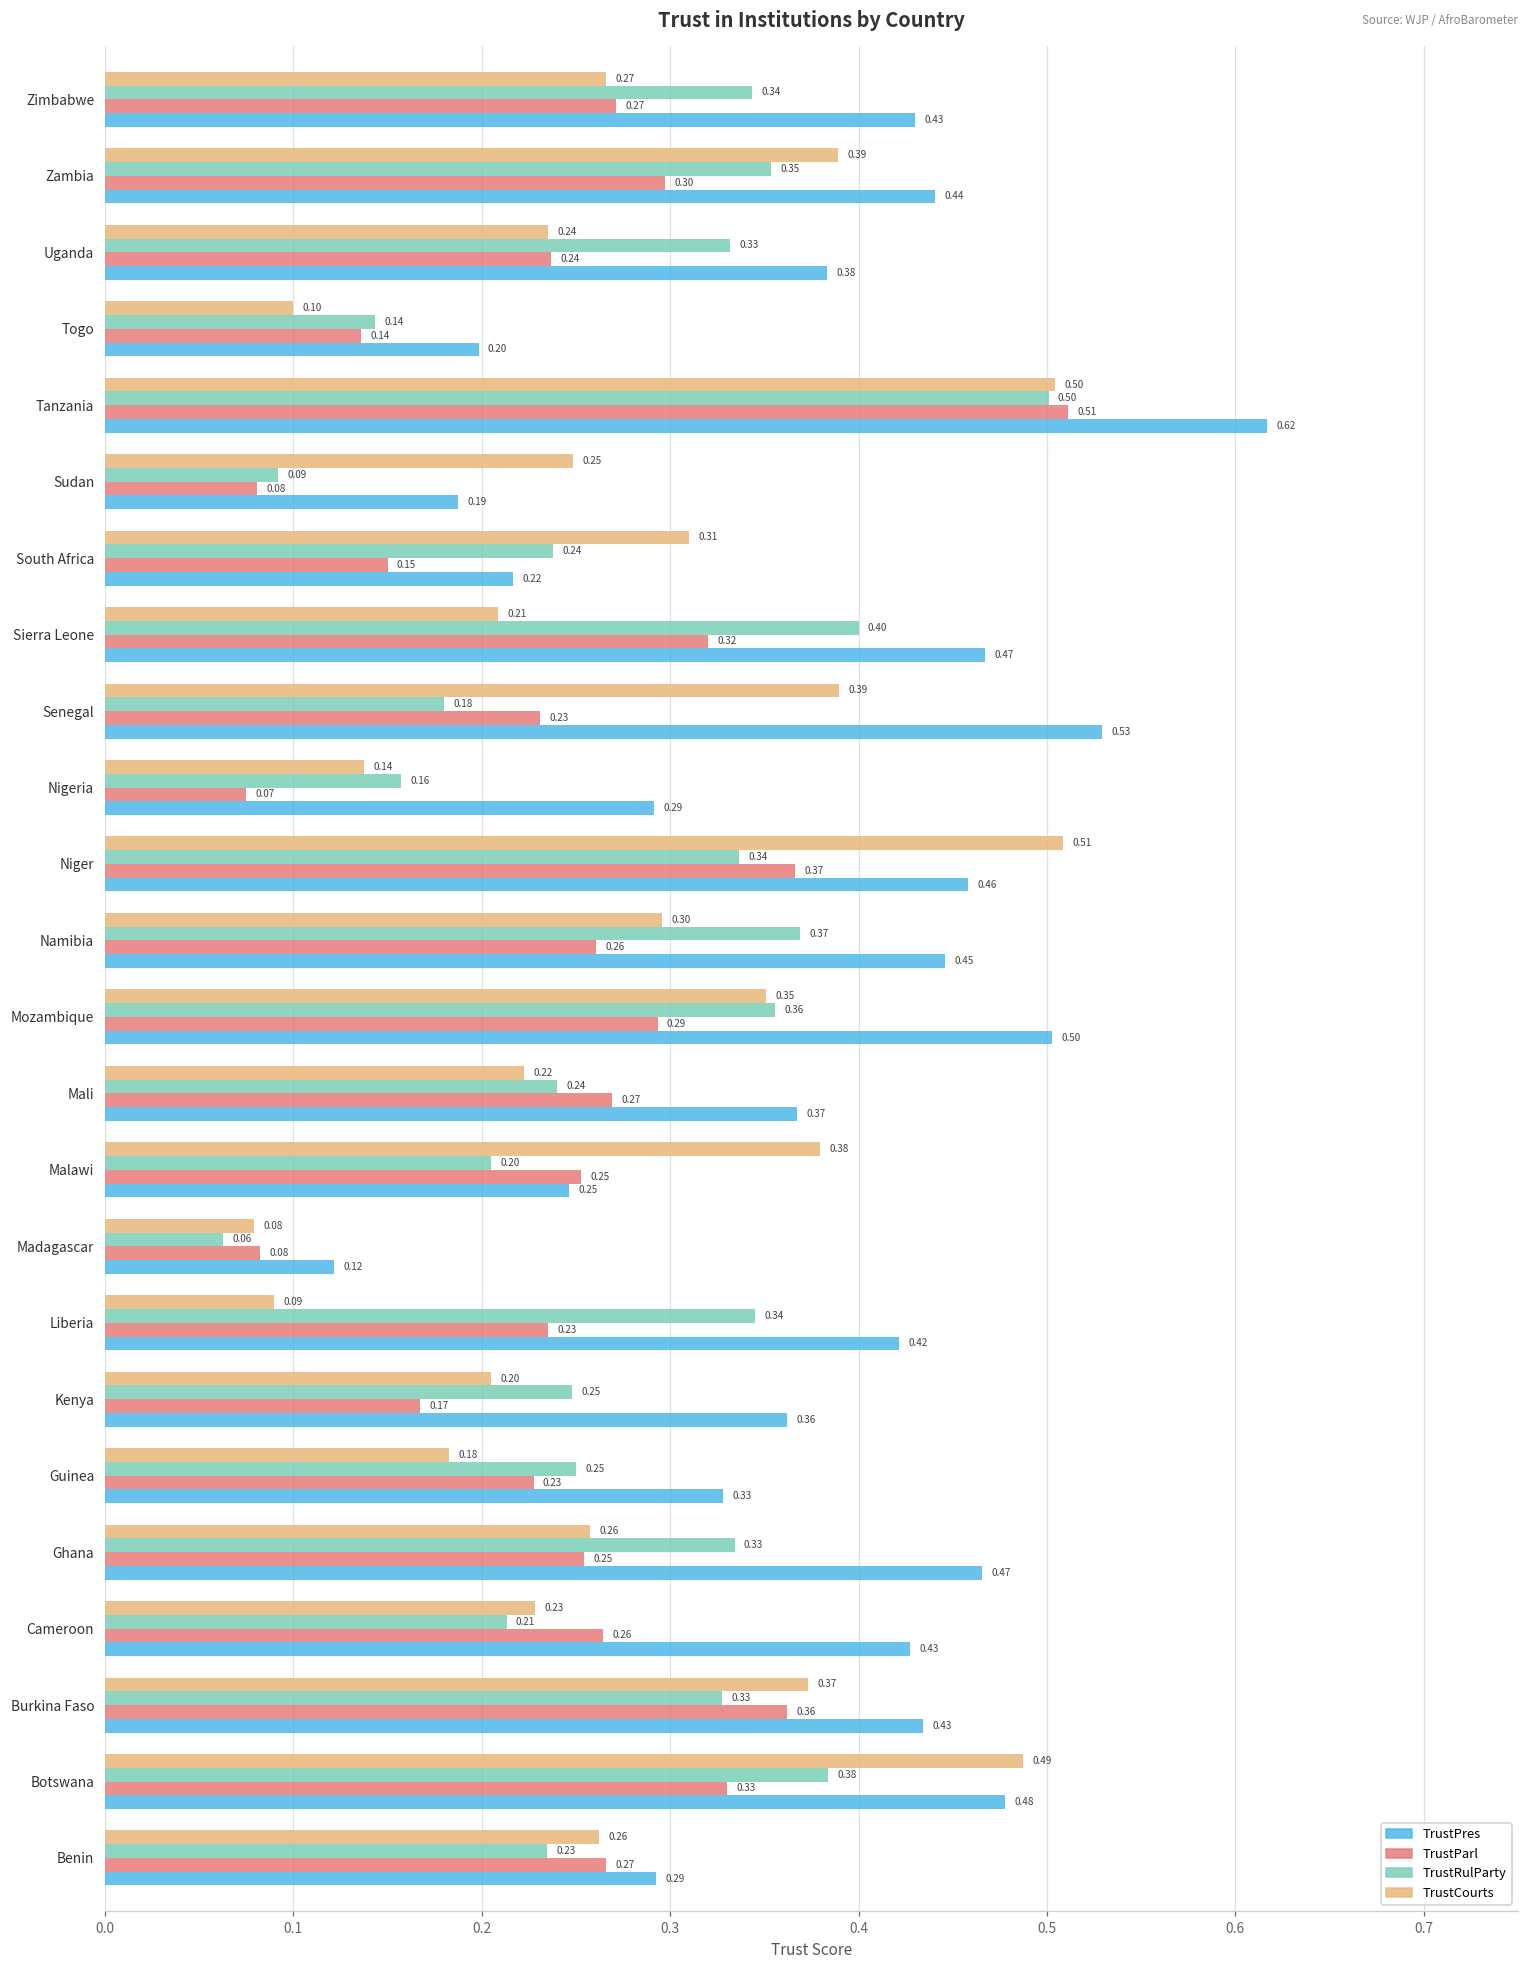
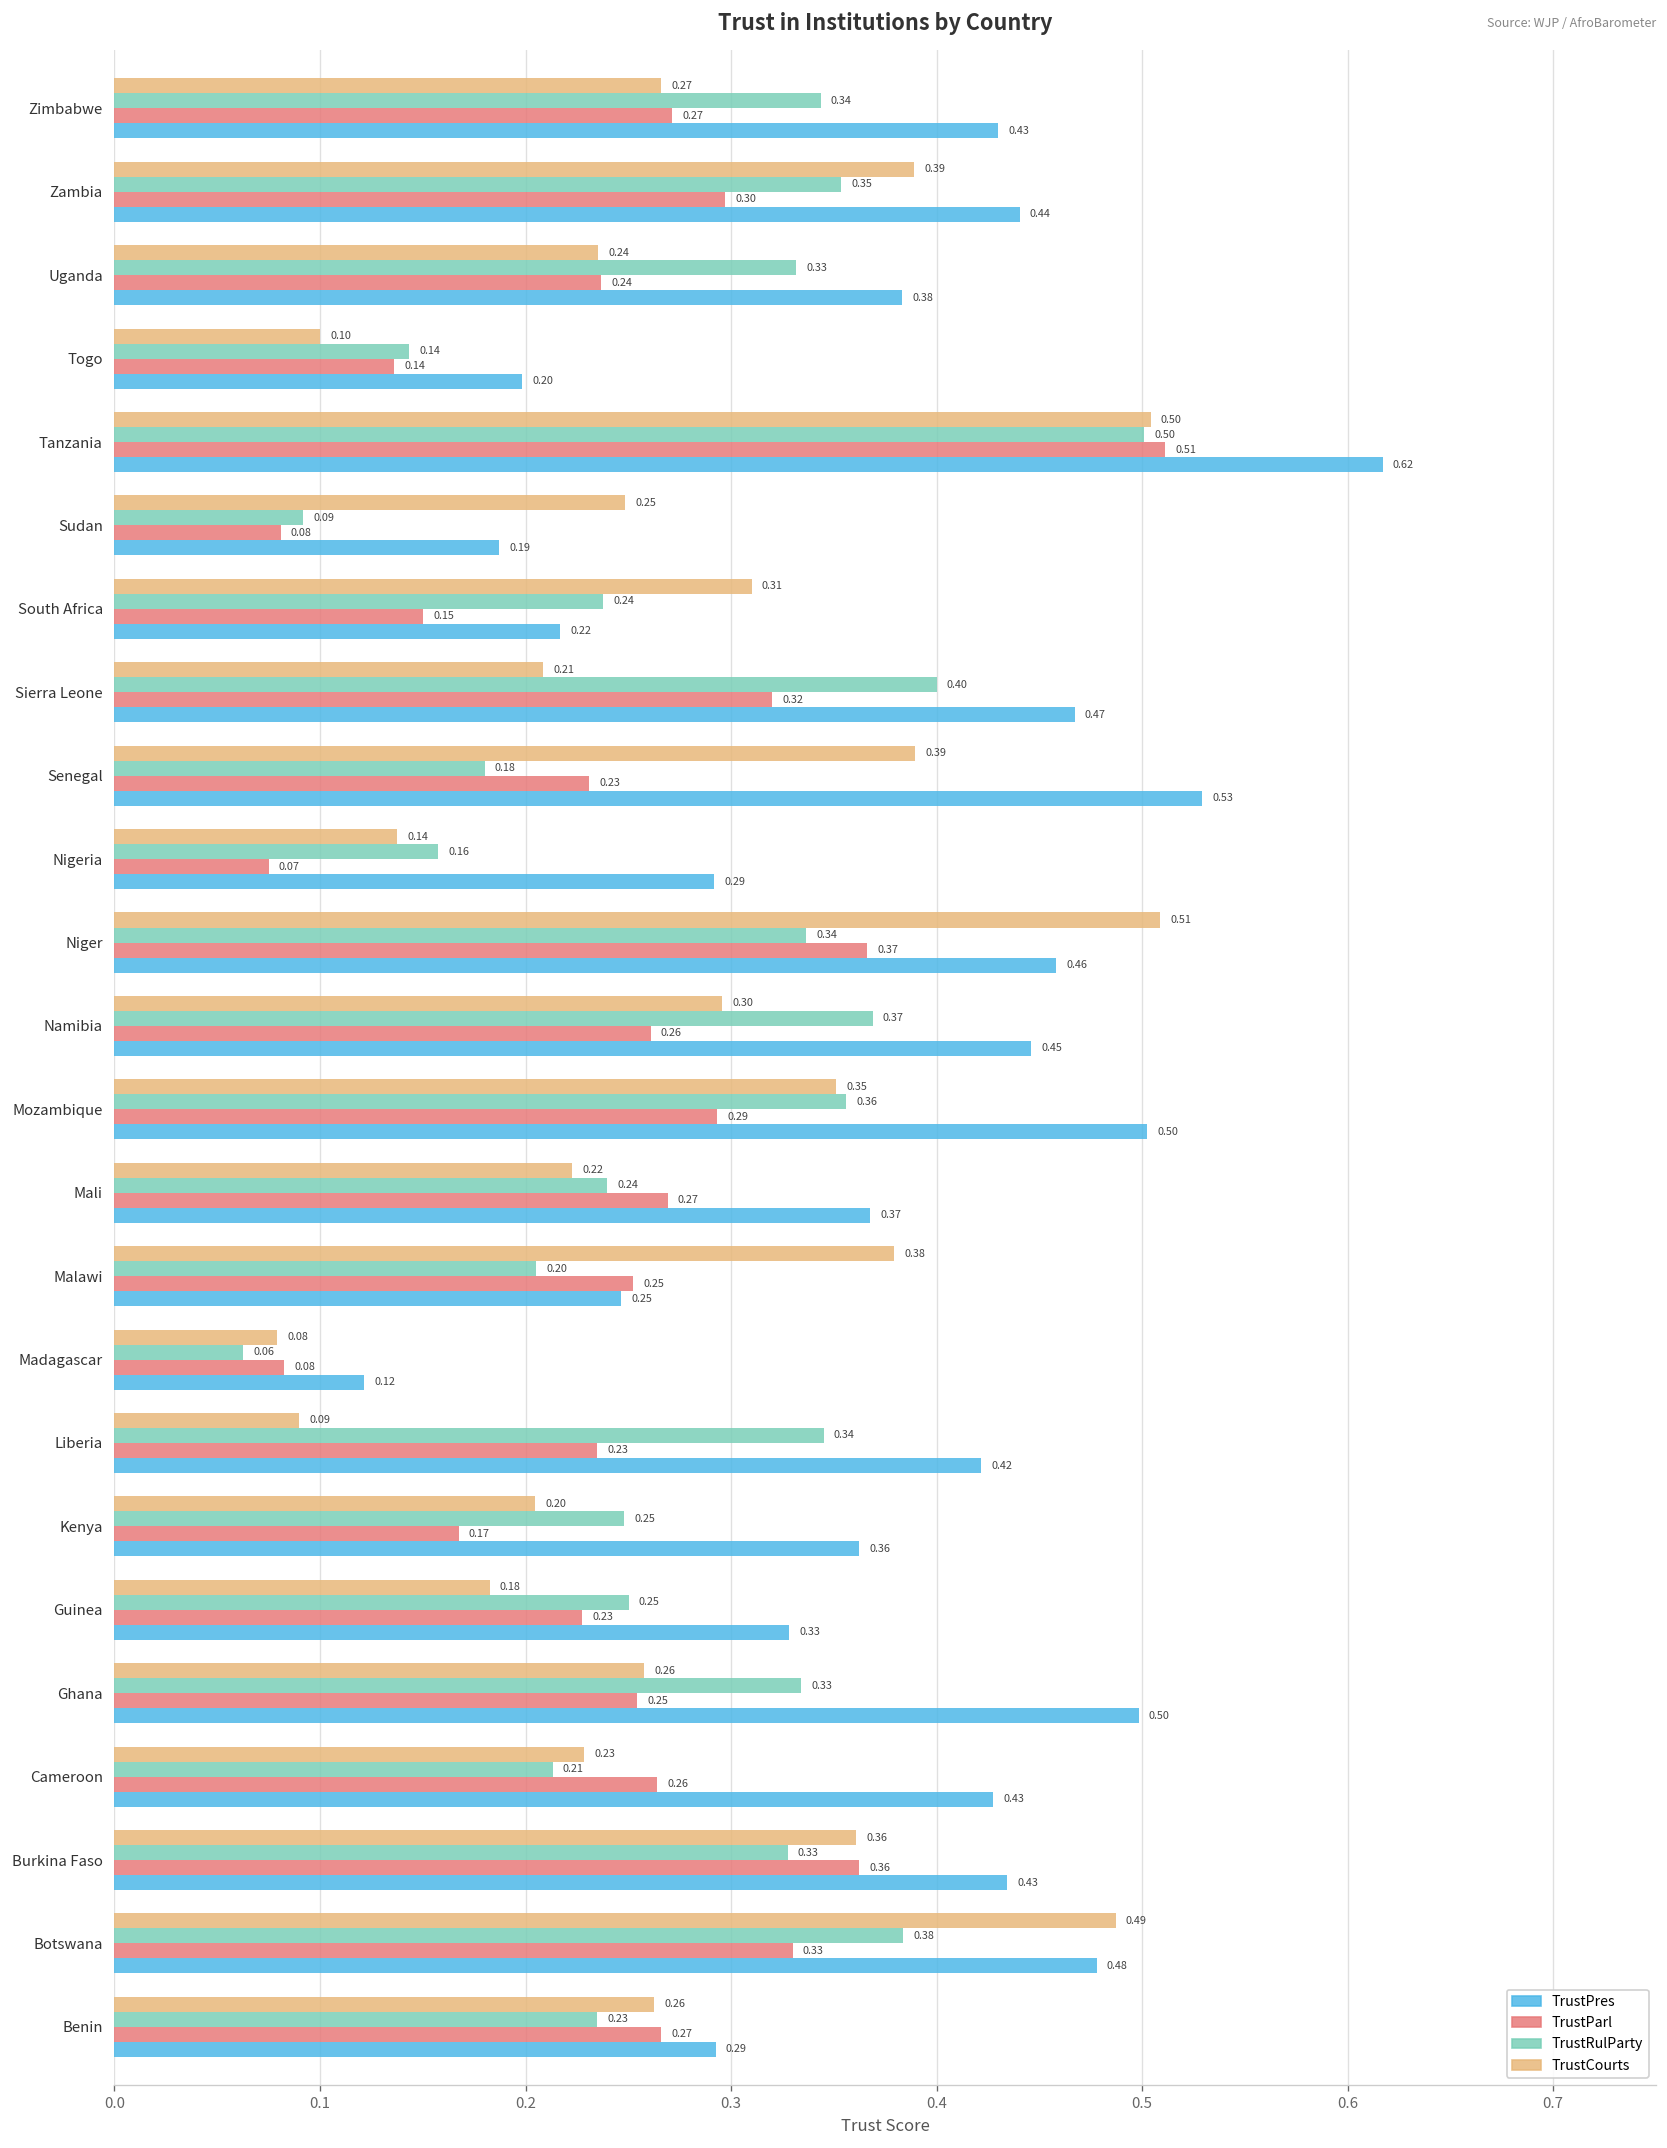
  {
    "TrustPres": {
      "Zimbabwe": 0.43,
      "Zambia": 0.44,
      "Uganda": 0.38,
      "Togo": 0.20,
      "Tanzania": 0.62,
      "Sudan": 0.19,
      "South Africa": 0.22,
      "Sierra Leone": 0.47,
      "Senegal": 0.53,
      "Nigeria": 0.29,
      "Niger": 0.46,
      "Namibia": 0.45,
      "Mozambique": 0.50,
      "Mali": 0.37,
      "Madagascar": 0.12,
      "Liberia": 0.42,
      "Kenya": 0.36,
      "Guinea": 0.33,
-     "Ghana": 0.47,
+     "Ghana": 0.50,
      "Cameroon": 0.43,
      "Burkina Faso": 0.43,
      "Botswana": 0.48,
      "Benin": 0.29
    },
    "TrustParl": {
      "Zimbabwe": 0.27,
      "Zambia": 0.30,
      "Uganda": 0.24,
      "Tanzania": 0.51,
      "Sudan": 0.08,
      "South Africa": 0.15,
      "Sierra Leone": 0.32,
      "Senegal": 0.23,
      "Nigeria": 0.07,
      "Niger": 0.37,
      "Namibia": 0.26,
      "Mozambique": 0.29,
      "Mali": 0.27,
      "Malawi": 0.25,
      "Madagascar": 0.08,
      "Liberia": 0.23,
      "Kenya": 0.17,
      "Guinea": 0.23,
      "Ghana": 0.25,
      "Cameroon": 0.26,
      "Burkina Faso": 0.36,
      "Botswana": 0.33,
      "Benin": 0.27
    },
    "TrustRulParty": {
      "Zimbabwe": 0.34,
      "Zambia": 0.35,
      "Uganda": 0.33,
      "Togo": 0.14,
      "Tanzania": 0.50,
      "Sudan": 0.09,
      "South Africa": 0.24,
      "Sierra Leone": 0.40,
      "Senegal": 0.18,
      "Nigeria": 0.16,
      "Niger": 0.34,
      "Namibia": 0.37,
      "Mozambique": 0.36,
      "Mali": 0.24,
      "Malawi": 0.20,
      "Madagascar": 0.06,
      "Liberia": 0.34,
      "Kenya": 0.25,
      "Guinea": 0.25,
      "Ghana": 0.33,
      "Cameroon": 0.21,
      "Burkina Faso": 0.33,
      "Botswana": 0.38,
      "Benin": 0.23
    },
    "TrustCourts": {
      "Zimbabwe": 0.27,
      "Zambia": 0.39,
      "Uganda": 0.24,
      "Togo": 0.10,
      "Tanzania": 0.50,
      "Sudan": 0.25,
      "South Africa": 0.31,
      "Sierra Leone": 0.21,
      "Senegal": 0.39,
      "Nigeria": 0.14,
      "Niger": 0.51,
      "Namibia": 0.30,
      "Mozambique": 0.35,
      "Mali": 0.22,
      "Malawi": 0.38,
      "Madagascar": 0.08,
      "Liberia": 0.09,
      "Kenya": 0.20,
      "Guinea": 0.18,
      "Ghana": 0.26,
      "Cameroon": 0.23,
-     "Burkina Faso": 0.37,
+     "Burkina Faso": 0.36,
      "Botswana": 0.49,
      "Benin": 0.26
    }
  }
